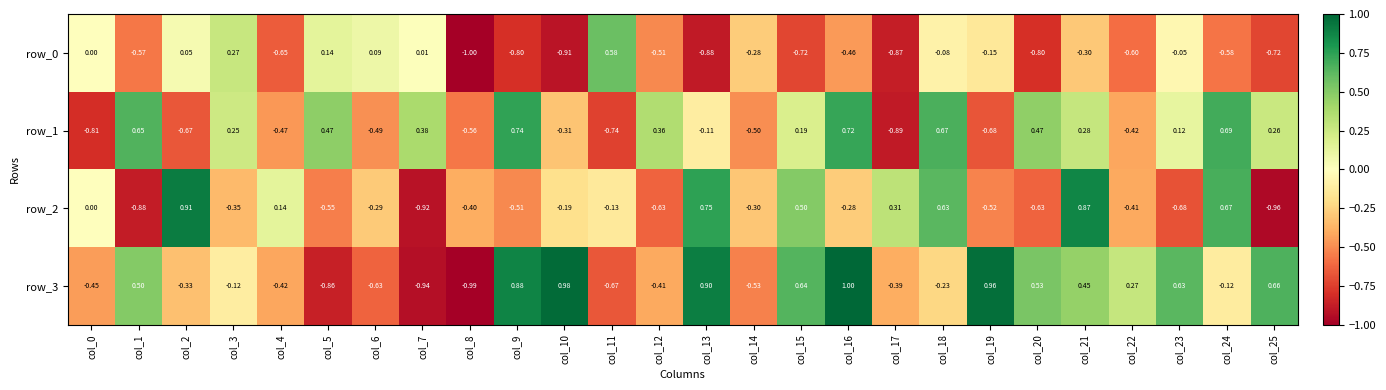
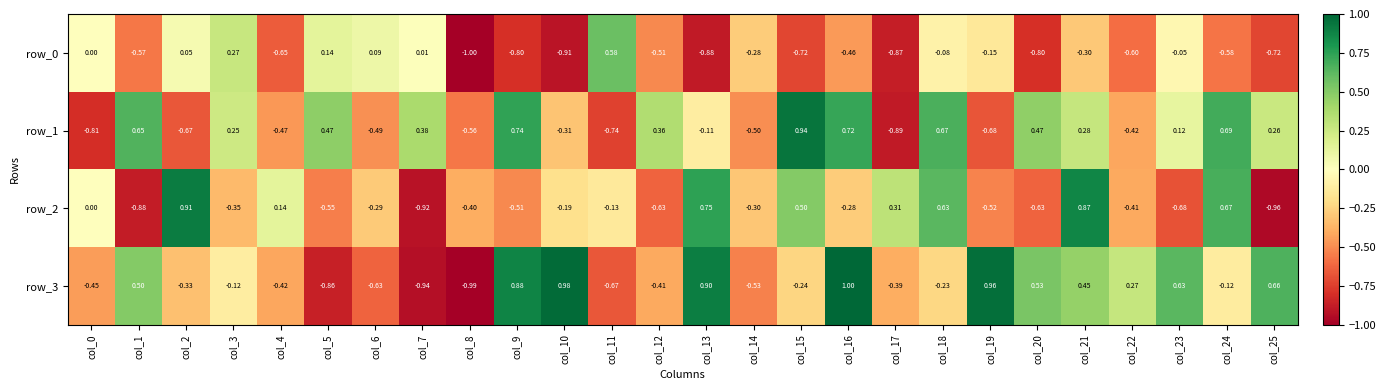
  {
    "row_0": {
      "col_0": 0.00,
      "col_1": -0.57,
      "col_2": 0.05,
      "col_3": 0.27,
      "col_4": -0.65,
      "col_5": 0.14,
      "col_6": 0.09,
      "col_7": 0.01,
      "col_8": -1.00,
      "col_9": -0.80,
      "col_10": -0.91,
      "col_11": 0.58,
      "col_12": -0.51,
      "col_13": -0.88,
      "col_14": -0.28,
      "col_15": -0.72,
      "col_16": -0.46,
      "col_17": -0.87,
      "col_18": -0.08,
      "col_19": -0.15,
      "col_20": -0.80,
      "col_21": -0.30,
      "col_22": -0.60,
      "col_23": -0.05,
      "col_24": -0.58,
      "col_25": -0.72
    },
    "row_1": {
      "col_0": -0.81,
      "col_1": 0.65,
      "col_2": -0.67,
      "col_3": 0.25,
      "col_4": -0.47,
      "col_5": 0.47,
      "col_6": -0.49,
      "col_7": 0.38,
      "col_8": -0.56,
      "col_9": 0.74,
      "col_10": -0.31,
      "col_11": -0.74,
      "col_12": 0.36,
      "col_13": -0.11,
      "col_14": -0.50,
-     "col_15": 0.19,
+     "col_15": 0.94,
      "col_16": 0.72,
      "col_17": -0.89,
      "col_18": 0.67,
      "col_19": -0.68,
      "col_20": 0.47,
      "col_21": 0.28,
      "col_22": -0.42,
      "col_23": 0.12,
      "col_24": 0.69,
      "col_25": 0.26
    },
    "row_2": {
      "col_0": 0.00,
      "col_1": -0.88,
      "col_2": 0.91,
      "col_3": -0.35,
      "col_4": 0.14,
      "col_5": -0.55,
      "col_6": -0.29,
      "col_7": -0.92,
      "col_8": -0.40,
      "col_9": -0.51,
      "col_10": -0.19,
      "col_11": -0.13,
      "col_12": -0.63,
      "col_13": 0.75,
      "col_14": -0.30,
      "col_15": 0.50,
      "col_16": -0.28,
      "col_17": 0.31,
      "col_18": 0.63,
      "col_19": -0.52,
      "col_20": -0.63,
      "col_21": 0.87,
      "col_22": -0.41,
      "col_23": -0.68,
      "col_24": 0.67,
      "col_25": -0.96
    },
    "row_3": {
      "col_0": -0.45,
      "col_1": 0.50,
      "col_2": -0.33,
      "col_3": -0.12,
      "col_4": -0.42,
      "col_5": -0.86,
      "col_6": -0.63,
      "col_7": -0.94,
      "col_8": -0.99,
      "col_9": 0.88,
      "col_10": 0.98,
      "col_11": -0.67,
      "col_12": -0.41,
      "col_13": 0.90,
      "col_14": -0.53,
-     "col_15": 0.64,
+     "col_15": -0.24,
      "col_16": 1.00,
      "col_17": -0.39,
      "col_18": -0.23,
      "col_19": 0.96,
      "col_20": 0.53,
      "col_21": 0.45,
      "col_22": 0.27,
      "col_23": 0.63,
      "col_24": -0.12,
      "col_25": 0.66
    }
  }
